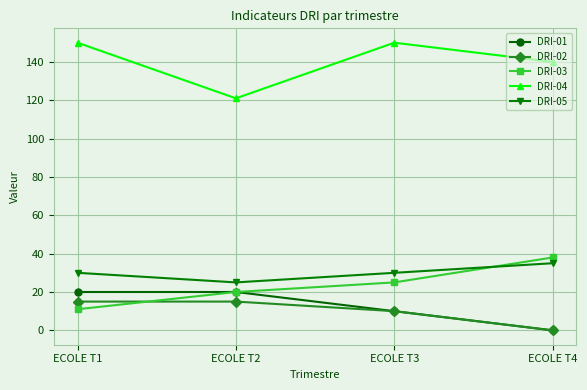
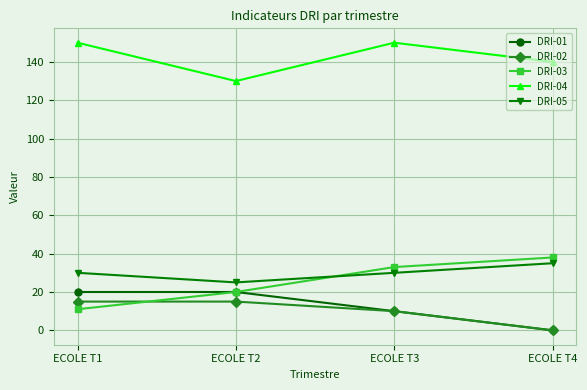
  {
    "DRI-03": {
      "ECOLE T1": 11,
-     "ECOLE T3": 25,
+     "ECOLE T3": 33,
      "ECOLE T4": 38
    },
    "DRI-04": {
      "ECOLE T1": 150,
-     "ECOLE T2": 121,
+     "ECOLE T2": 130,
      "ECOLE T3": 150
    }
  }
